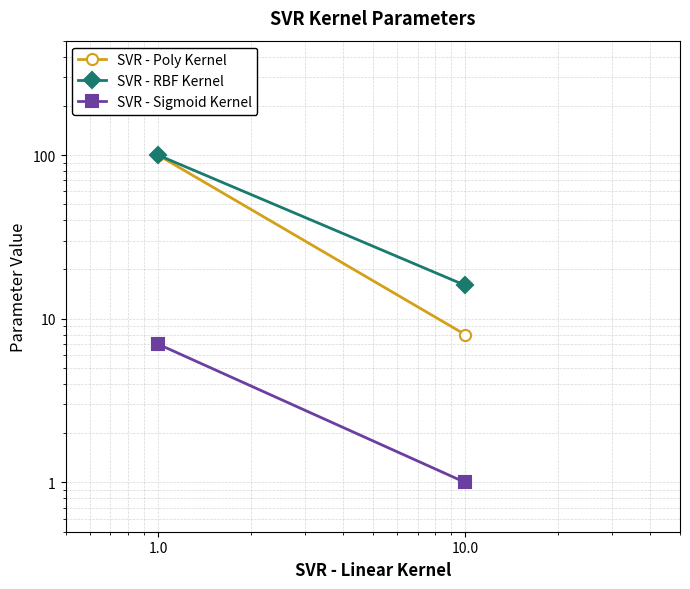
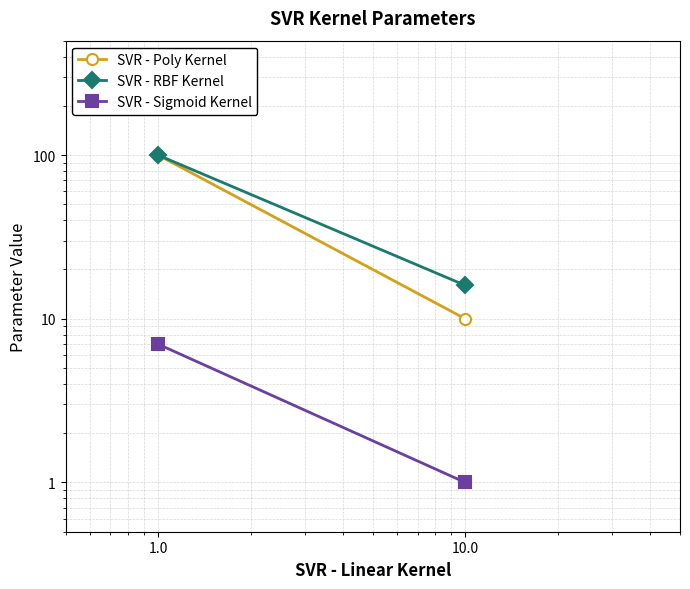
  {
    "SVR - Poly Kernel": {
-     "10.0": 8
+     "10.0": 10
    },
    "SVR - RBF Kernel": {
      "10.0": 16
    },
    "SVR - Sigmoid Kernel": {
      "1.0": 7,
      "10.0": 1
    }
  }
